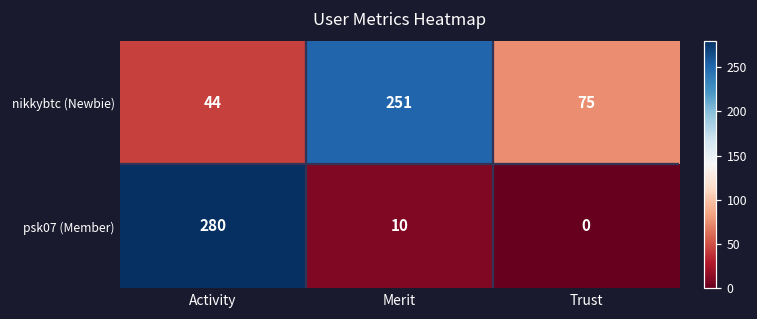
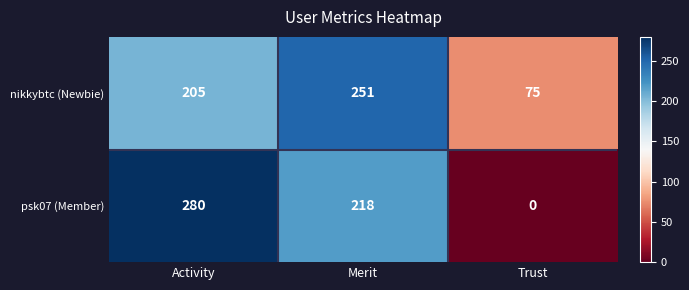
  {
    "nikkybtc (Newbie)": {
-     "Activity": 44,
+     "Activity": 205,
      "Merit": 251,
      "Trust": 75
    },
    "psk07 (Member)": {
      "Activity": 280,
-     "Merit": 10,
+     "Merit": 218,
      "Trust": 0
    }
  }
